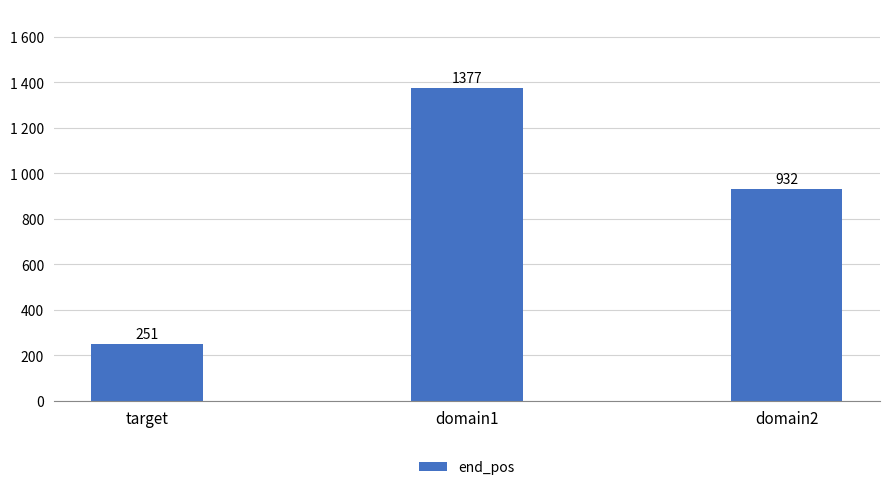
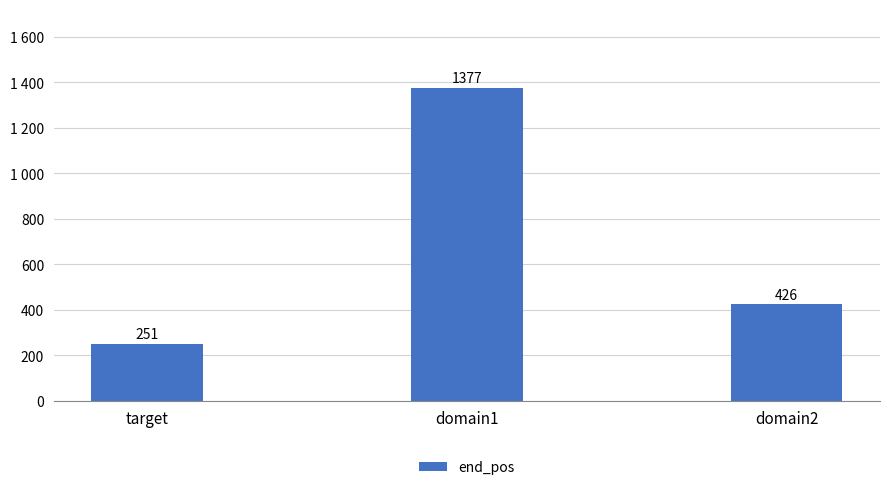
  {
    "target": 251,
    "domain1": 1377,
-   "domain2": 932
+   "domain2": 426
  }
